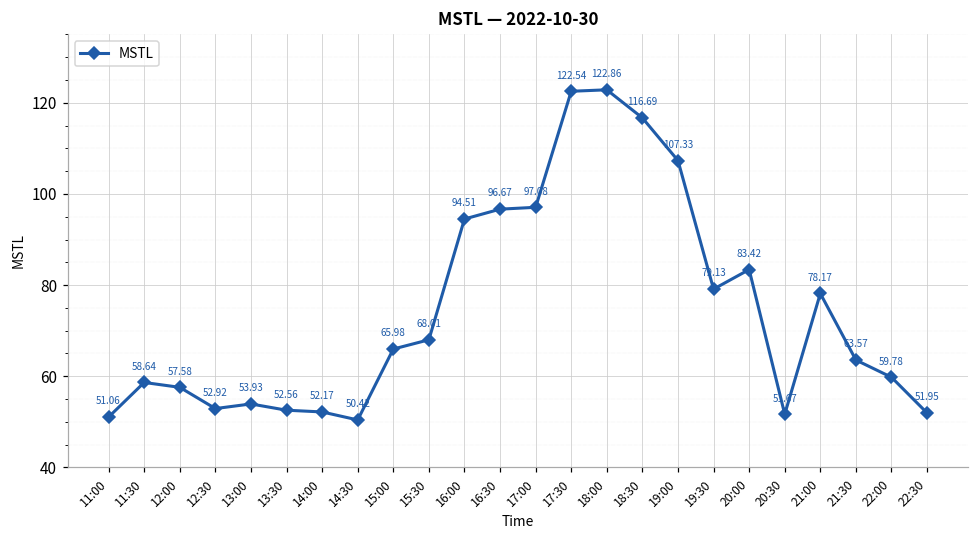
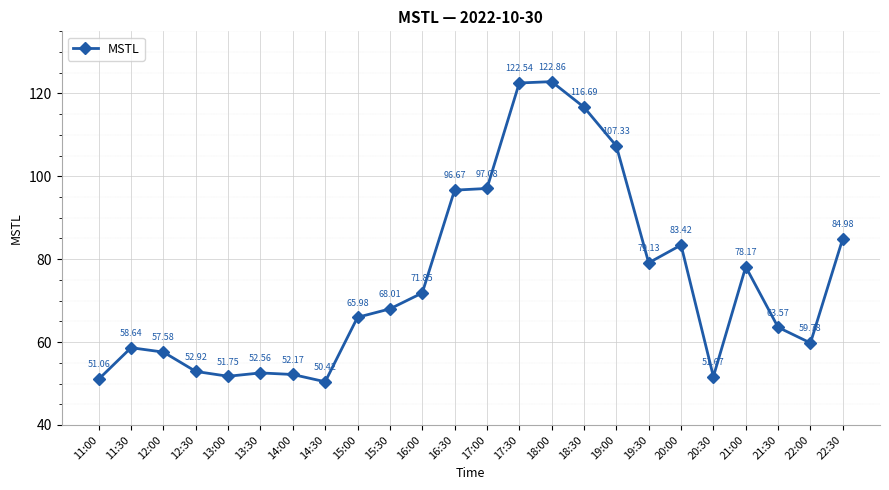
  {
    "11:00": 51.06,
    "11:30": 58.64,
    "12:00": 57.58,
    "12:30": 52.92,
-   "13:00": 53.93,
+   "13:00": 51.75,
    "13:30": 52.56,
    "14:00": 52.17,
    "14:30": 50.42,
    "15:00": 65.98,
    "15:30": 68.01,
-   "16:00": 94.51,
+   "16:00": 71.85,
    "16:30": 96.67,
    "17:00": 97.08,
    "17:30": 122.54,
    "18:00": 122.86,
    "18:30": 116.69,
    "19:00": 107.33,
    "19:30": 79.13,
    "20:00": 83.42,
    "20:30": 51.67,
    "21:00": 78.17,
    "21:30": 63.57,
    "22:00": 59.78,
-   "22:30": 51.95
+   "22:30": 84.98
  }
